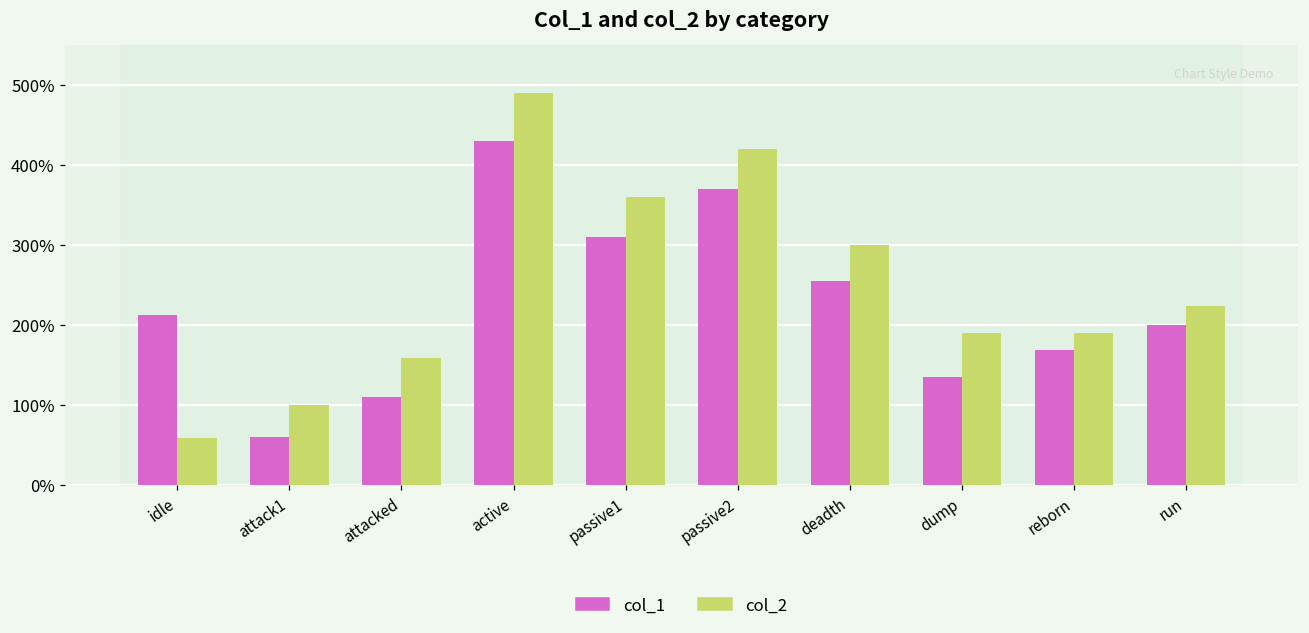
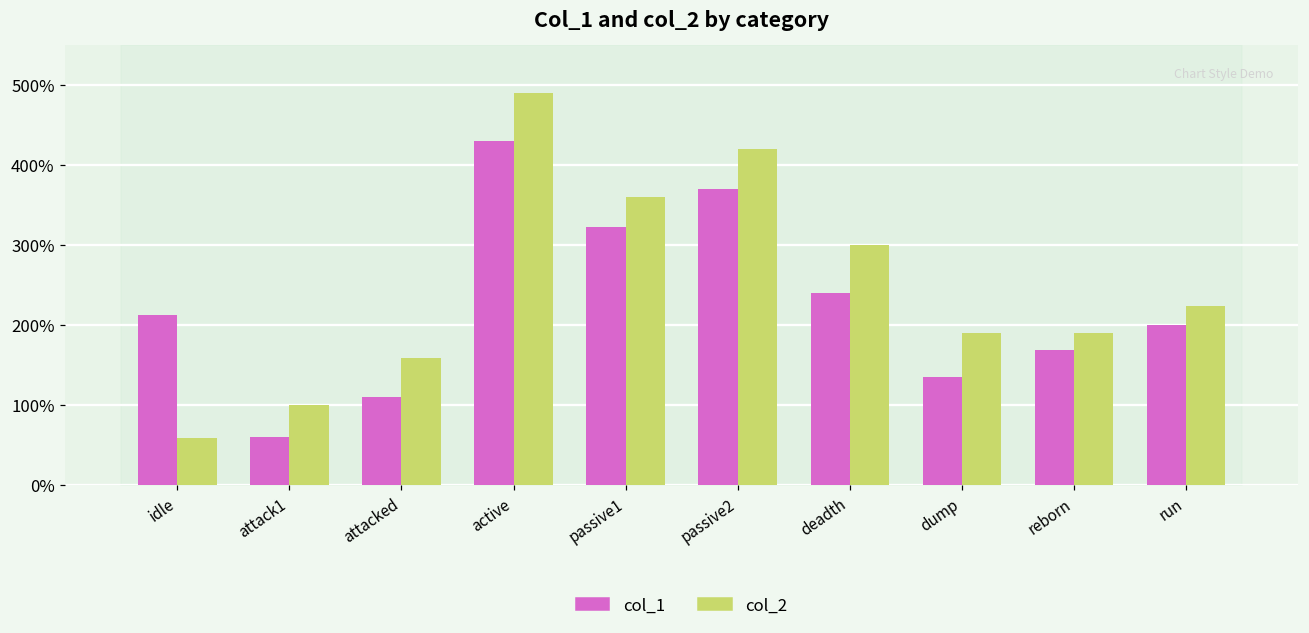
  {
    "col_1": {
      "idle": "210%",
      "attack1": "60%",
      "attacked": "110%",
      "active": "430%",
-     "passive1": "310%",
+     "passive1": "320%",
      "passive2": "370%",
-     "deadth": "260%",
+     "deadth": "240%",
      "dump": "140%",
      "reborn": "170%",
      "run": "200%"
    },
    "col_2": {
      "idle": "60%",
      "attack1": "100%",
      "attacked": "160%",
      "active": "490%",
      "passive1": "360%",
      "passive2": "420%",
      "deadth": "300%",
      "dump": "190%",
      "reborn": "190%",
      "run": "220%"
    }
  }
